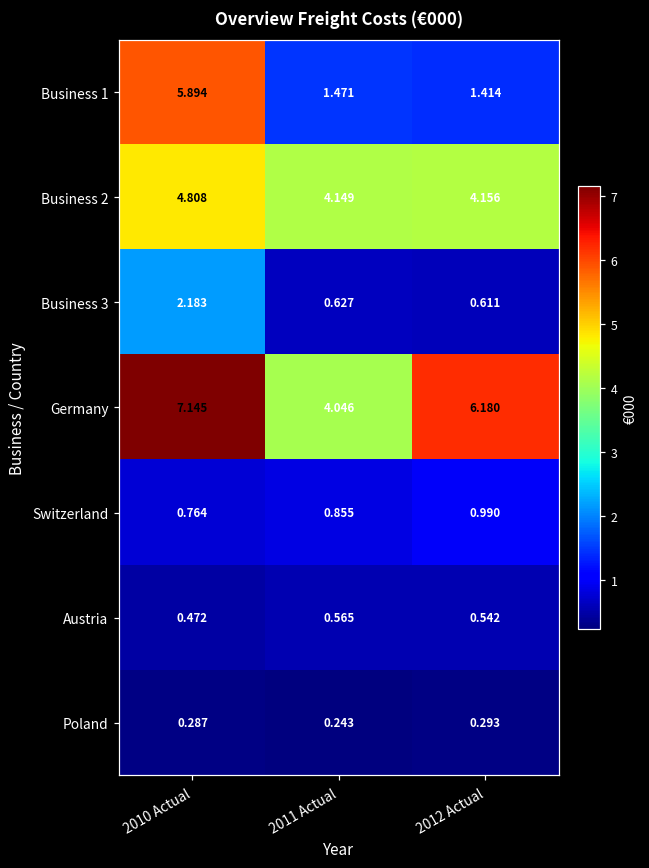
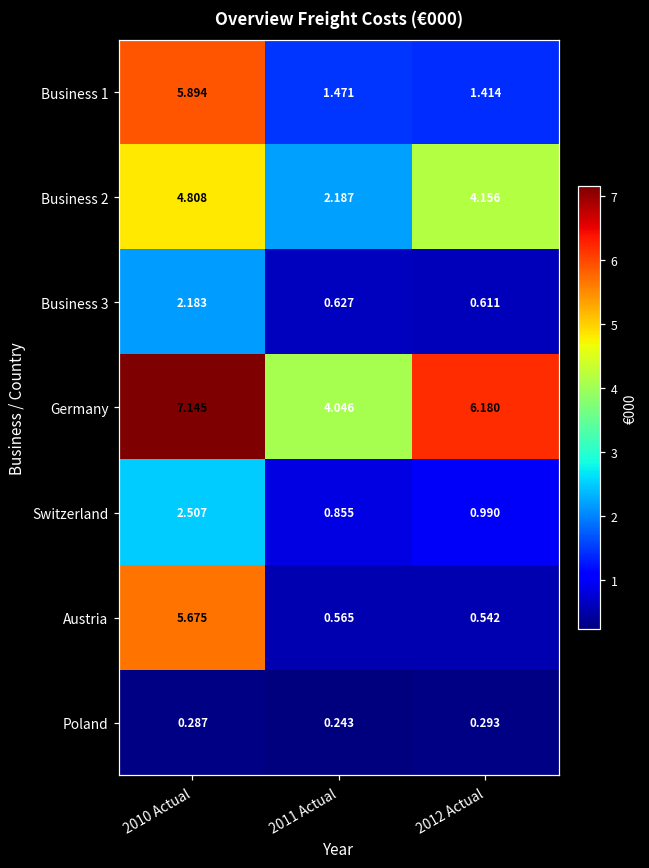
  {
    "Business 1": {
      "2010 Actual": 5.894,
      "2011 Actual": 1.471,
      "2012 Actual": 1.414
    },
    "Business 2": {
      "2010 Actual": 4.808,
-     "2011 Actual": 4.149,
+     "2011 Actual": 2.187,
      "2012 Actual": 4.156
    },
    "Business 3": {
      "2010 Actual": 2.183,
      "2011 Actual": 0.627,
      "2012 Actual": 0.611
    },
    "Germany": {
      "2010 Actual": 7.145,
      "2011 Actual": 4.046,
      "2012 Actual": 6.180
    },
    "Switzerland": {
-     "2010 Actual": 0.764,
+     "2010 Actual": 2.507,
      "2011 Actual": 0.855,
      "2012 Actual": 0.990
    },
    "Austria": {
-     "2010 Actual": 0.472,
+     "2010 Actual": 5.675,
      "2011 Actual": 0.565,
      "2012 Actual": 0.542
    },
    "Poland": {
      "2010 Actual": 0.287,
      "2011 Actual": 0.243,
      "2012 Actual": 0.293
    }
  }
